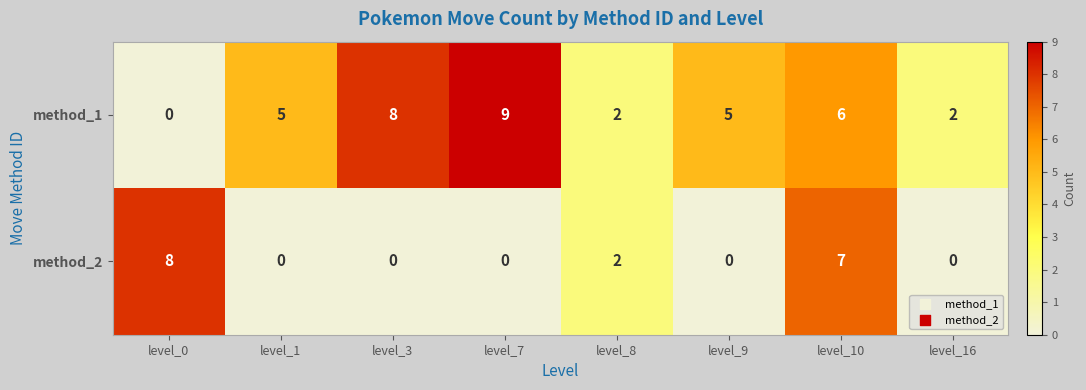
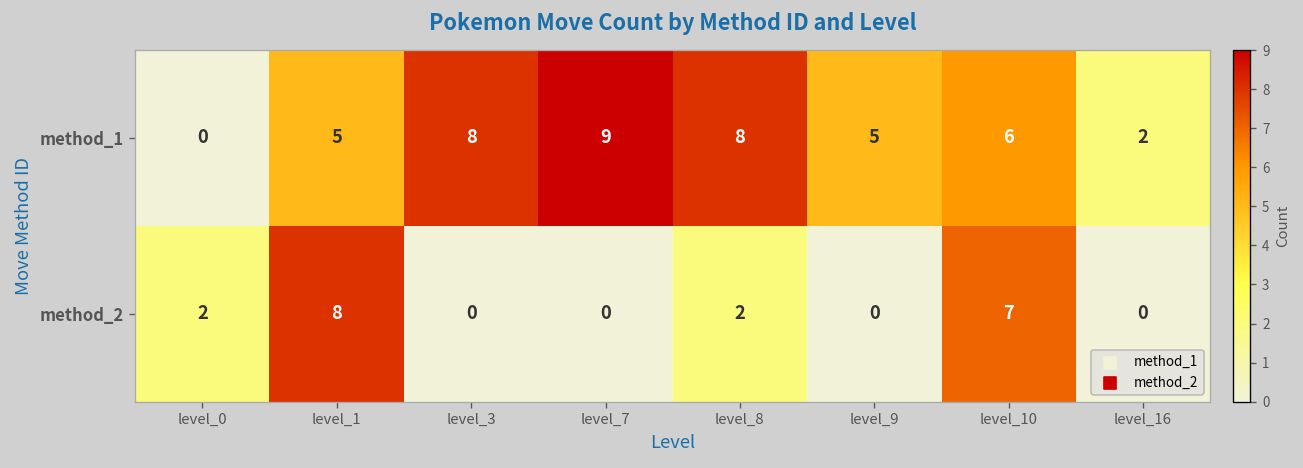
  {
    "method_1": {
      "level_0": 0,
      "level_1": 5,
      "level_3": 8,
      "level_7": 9,
-     "level_8": 2,
+     "level_8": 8,
      "level_9": 5,
      "level_10": 6,
      "level_16": 2
    },
    "method_2": {
-     "level_0": 8,
-     "level_1": 0,
+     "level_0": 2,
+     "level_1": 8,
      "level_3": 0,
      "level_7": 0,
      "level_8": 2,
      "level_9": 0,
      "level_10": 7,
      "level_16": 0
    }
  }
